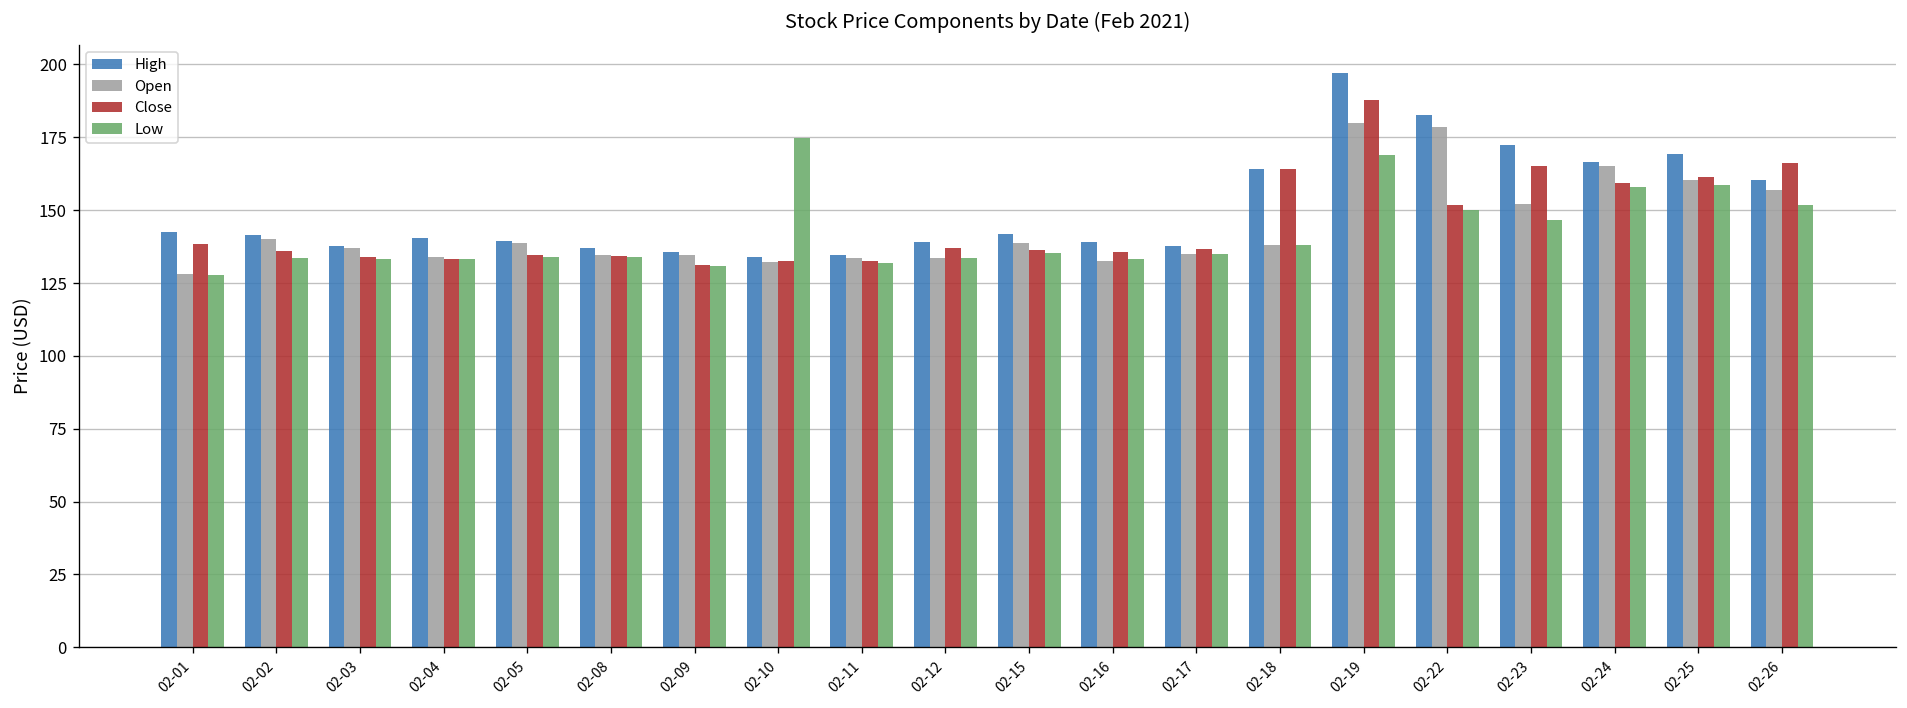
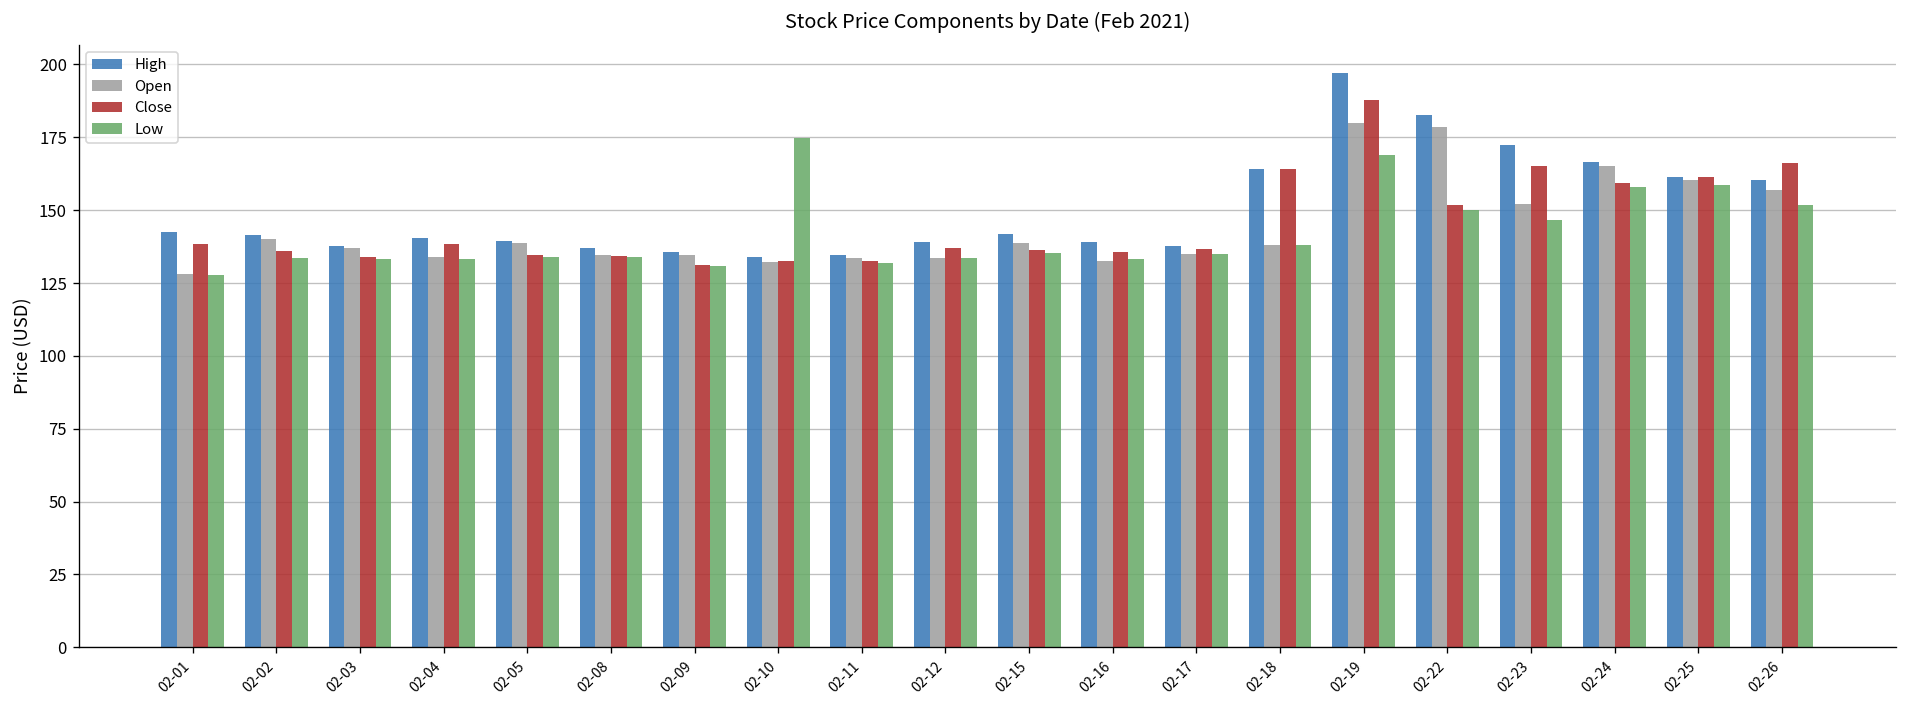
  {
    "High": {
      "02-01": 142,
      "02-02": 142,
      "02-03": 138,
      "02-04": 140,
      "02-05": 139,
      "02-08": 137,
      "02-09": 136,
      "02-10": 134,
      "02-11": 135,
      "02-12": 139,
      "02-15": 142,
      "02-16": 139,
      "02-17": 138,
      "02-18": 164,
      "02-19": 197,
      "02-22": 183,
      "02-23": 173,
      "02-24": 167,
-     "02-25": 169,
+     "02-25": 162,
      "02-26": 161
    },
    "Open": {
      "02-01": 128,
      "02-02": 140,
      "02-03": 137,
      "02-04": 134,
      "02-05": 139,
      "02-08": 135,
      "02-09": 135,
      "02-10": 132,
      "02-11": 133,
      "02-12": 134,
      "02-15": 139,
      "02-16": 133,
      "02-17": 135,
      "02-18": 138,
      "02-19": 180,
      "02-22": 178,
      "02-23": 152,
      "02-24": 165,
      "02-25": 161,
      "02-26": 157
    },
    "Close": {
      "02-01": 138,
      "02-02": 136,
      "02-03": 134,
-     "02-04": 133,
+     "02-04": 138,
      "02-05": 135,
      "02-08": 134,
      "02-09": 131,
      "02-10": 132,
      "02-11": 133,
      "02-12": 137,
      "02-15": 136,
      "02-16": 136,
      "02-17": 137,
      "02-18": 164,
      "02-19": 188,
      "02-22": 152,
      "02-23": 165,
      "02-24": 159,
      "02-25": 161,
      "02-26": 166
    },
    "Low": {
      "02-01": 128,
      "02-02": 134,
      "02-03": 133,
      "02-04": 133,
      "02-05": 134,
      "02-08": 134,
      "02-09": 131,
      "02-10": 175,
      "02-11": 132,
      "02-12": 134,
      "02-15": 135,
      "02-16": 133,
      "02-17": 135,
      "02-18": 138,
      "02-19": 169,
      "02-22": 150,
      "02-23": 147,
      "02-24": 158,
      "02-25": 159,
      "02-26": 152
    }
  }
